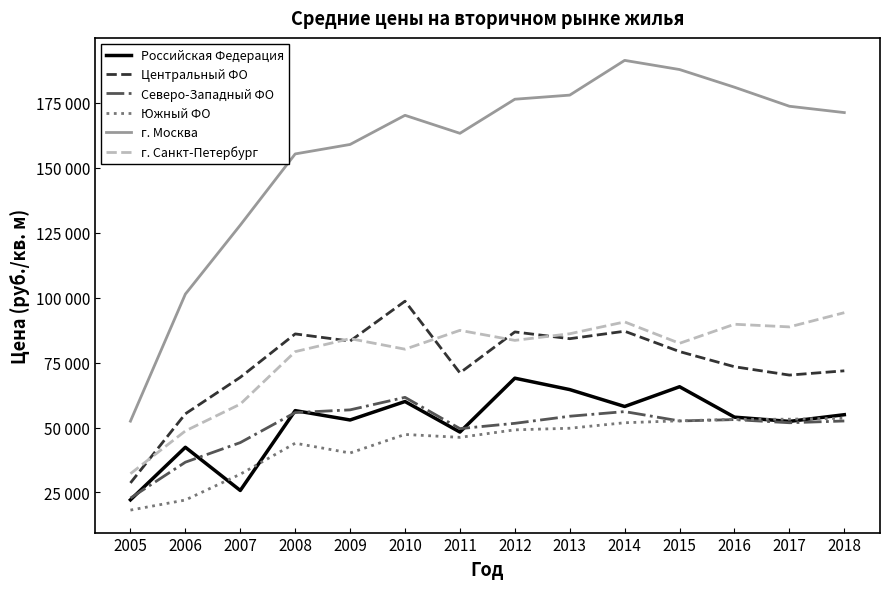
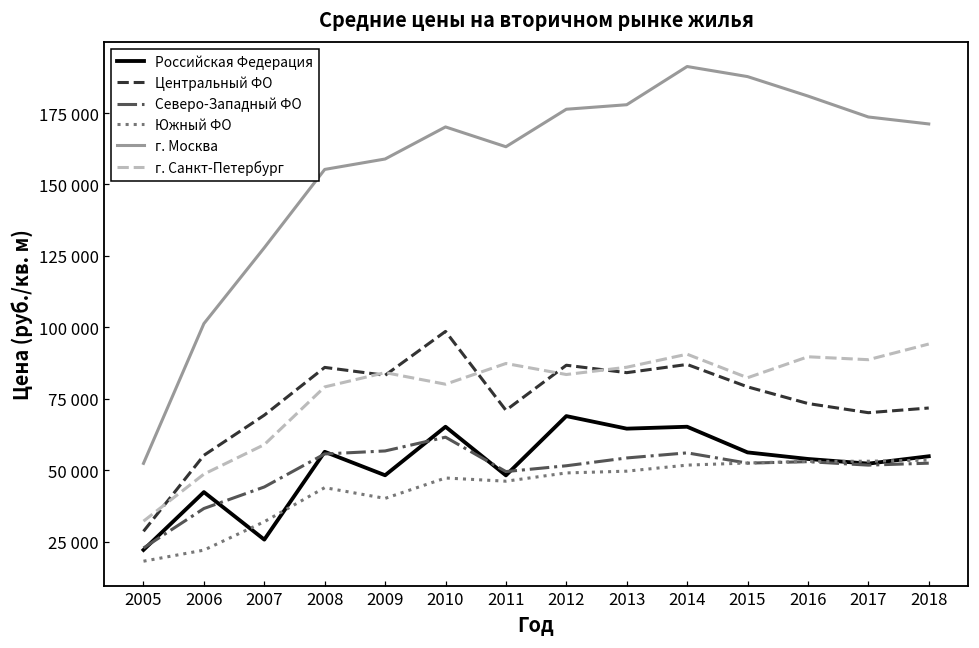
  {
    "Российская Федерация": {
      "2006": 42000,
      "2007": 26000,
-     "2009": 53000,
-     "2010": 60000,
+     "2009": 48000,
+     "2010": 65000,
      "2011": 48000,
      "2012": 69000,
      "2013": 65000,
-     "2014": 58000,
-     "2015": 66000,
+     "2014": 65000,
+     "2015": 56000,
      "2018": 55000
    }
  }
